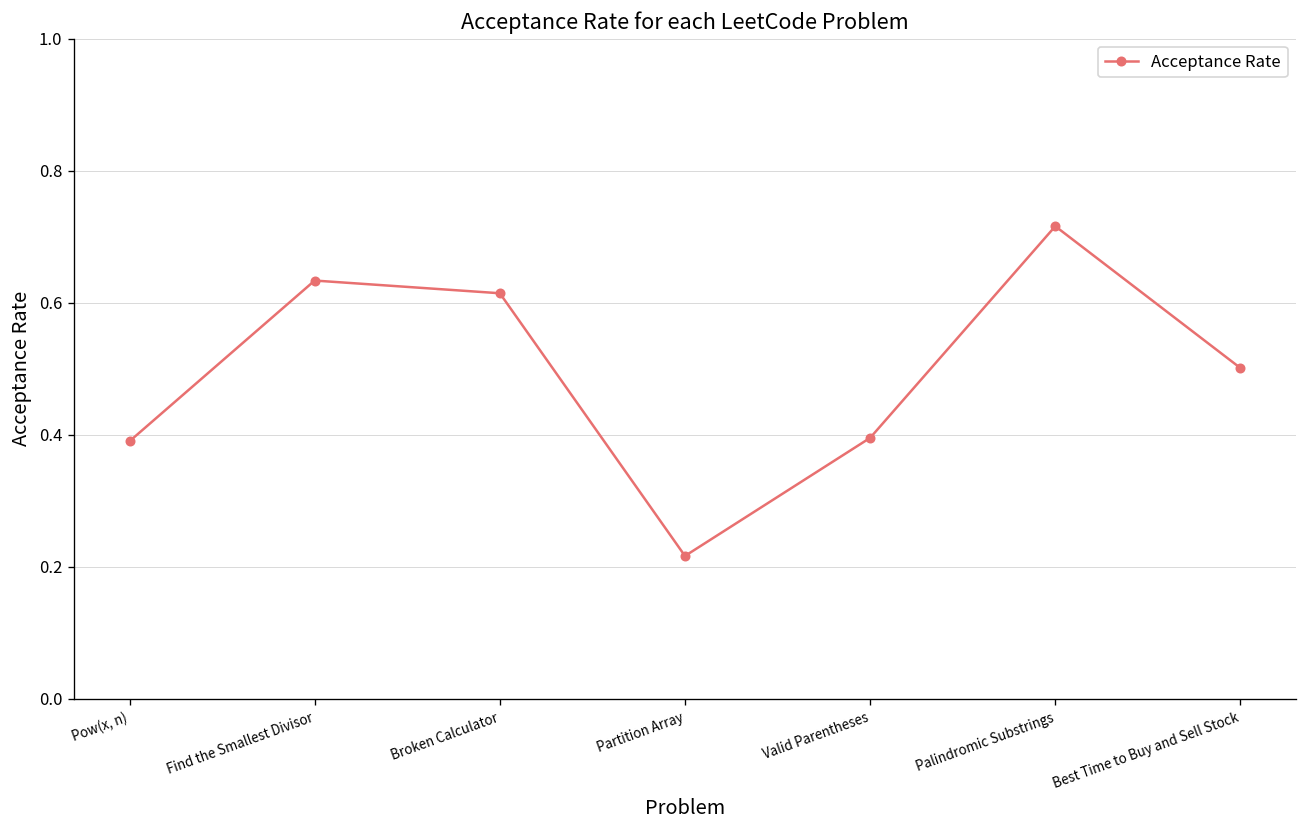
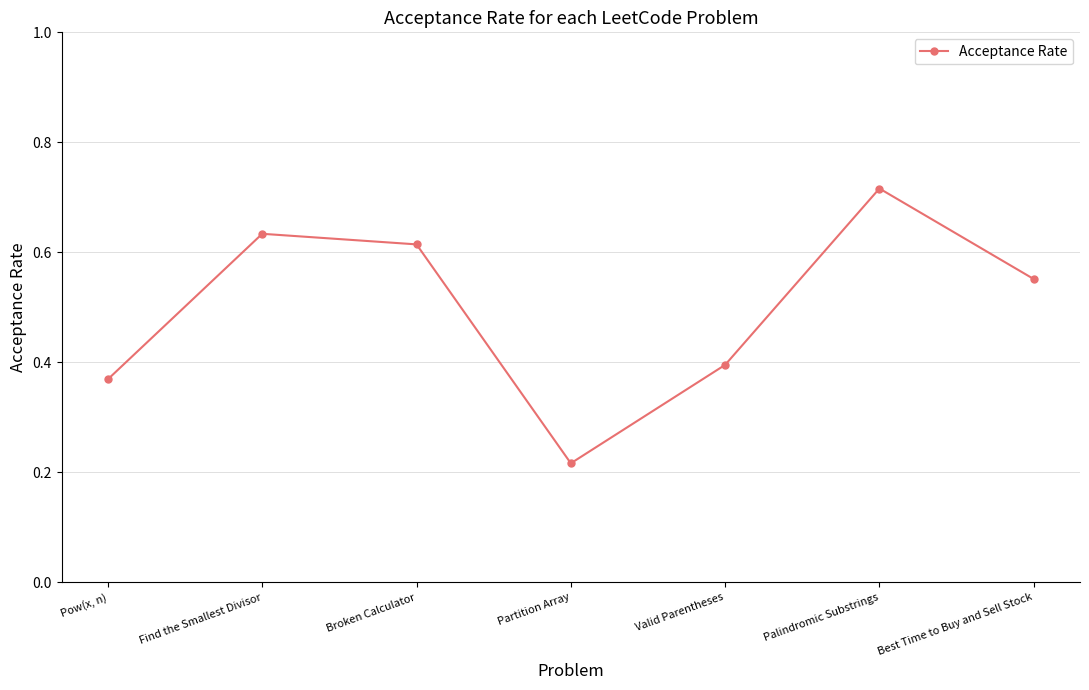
  {
-   "Pow(x, n)": 0.39,
+   "Pow(x, n)": 0.37,
    "Find the Smallest Divisor": 0.63,
    "Broken Calculator": 0.61,
    "Partition Array": 0.22,
    "Valid Parentheses": 0.40,
    "Palindromic Substrings": 0.72,
-   "Best Time to Buy and Sell Stock": 0.50
+   "Best Time to Buy and Sell Stock": 0.55
  }
